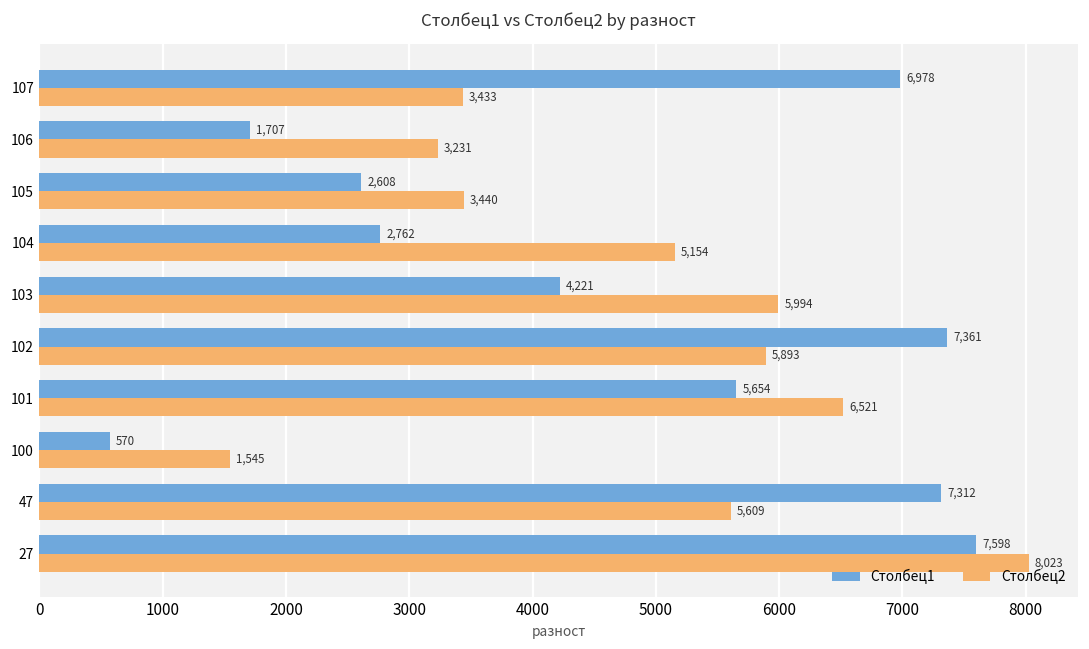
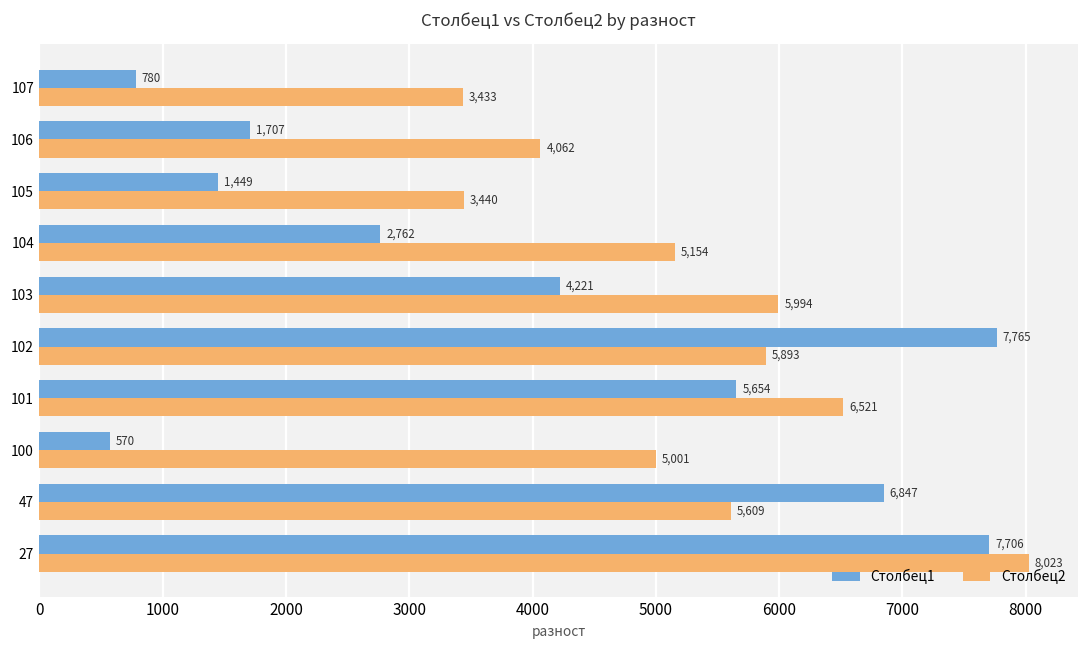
  {
    "Столбец1": {
-     "107": "6,978",
+     "107": "780",
      "106": "1,707",
-     "105": "2,608",
+     "105": "1,449",
      "104": "2,762",
      "103": "4,221",
-     "102": "7,361",
+     "102": "7,765",
      "101": "5,654",
      "100": "570",
-     "47": "7,312",
-     "27": "7,598"
+     "47": "6,847",
+     "27": "7,706"
    },
    "Столбец2": {
      "107": "3,433",
-     "106": "3,231",
+     "106": "4,062",
      "105": "3,440",
      "104": "5,154",
      "103": "5,994",
      "102": "5,893",
      "101": "6,521",
-     "100": "1,545",
+     "100": "5,001",
      "47": "5,609",
      "27": "8,023"
    }
  }
